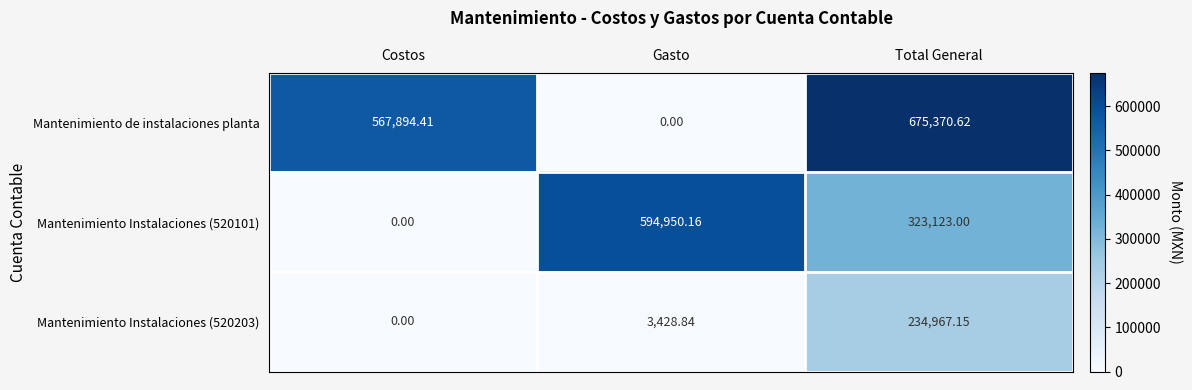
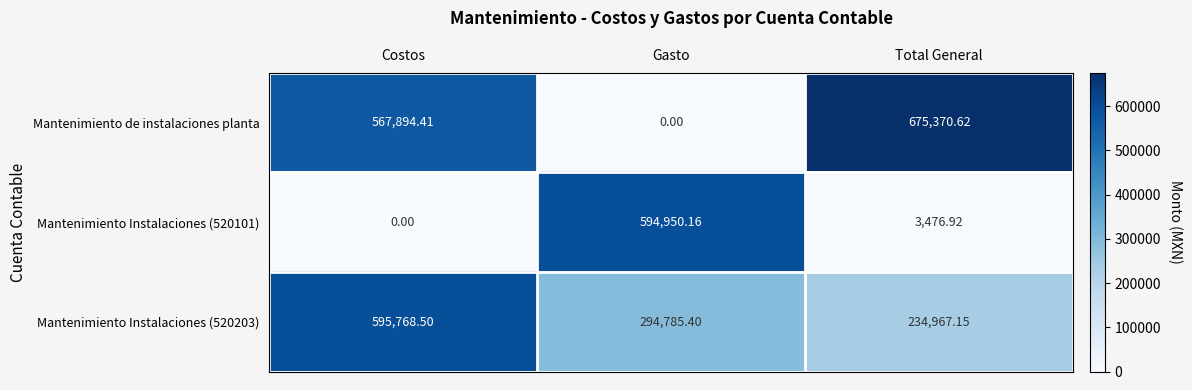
  {
    "Mantenimiento de instalaciones planta": {
      "Costos": "567,894.41",
      "Gasto": "0.00",
      "Total General": "675,370.62"
    },
    "Mantenimiento Instalaciones (520101)": {
      "Costos": "0.00",
      "Gasto": "594,950.16",
-     "Total General": "323,123.00"
+     "Total General": "3,476.92"
    },
    "Mantenimiento Instalaciones (520203)": {
-     "Costos": "0.00",
-     "Gasto": "3,428.84",
+     "Costos": "595,768.50",
+     "Gasto": "294,785.40",
      "Total General": "234,967.15"
    }
  }
